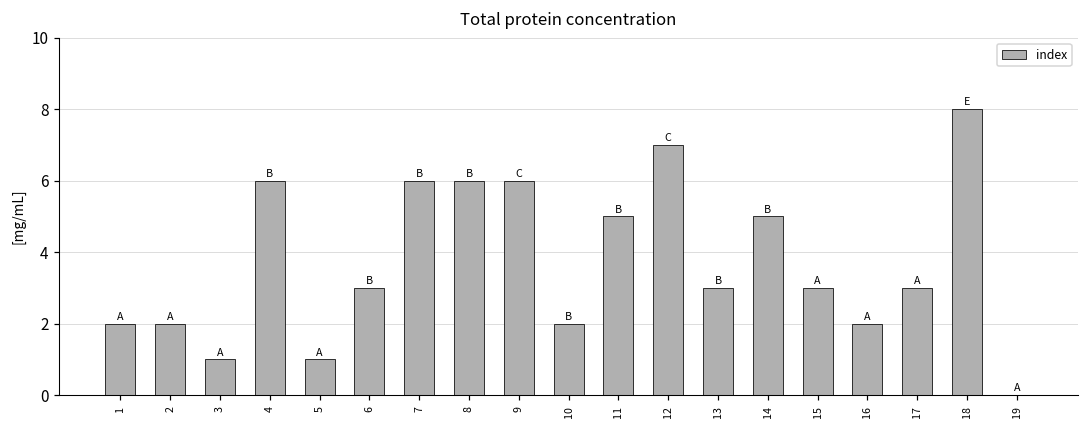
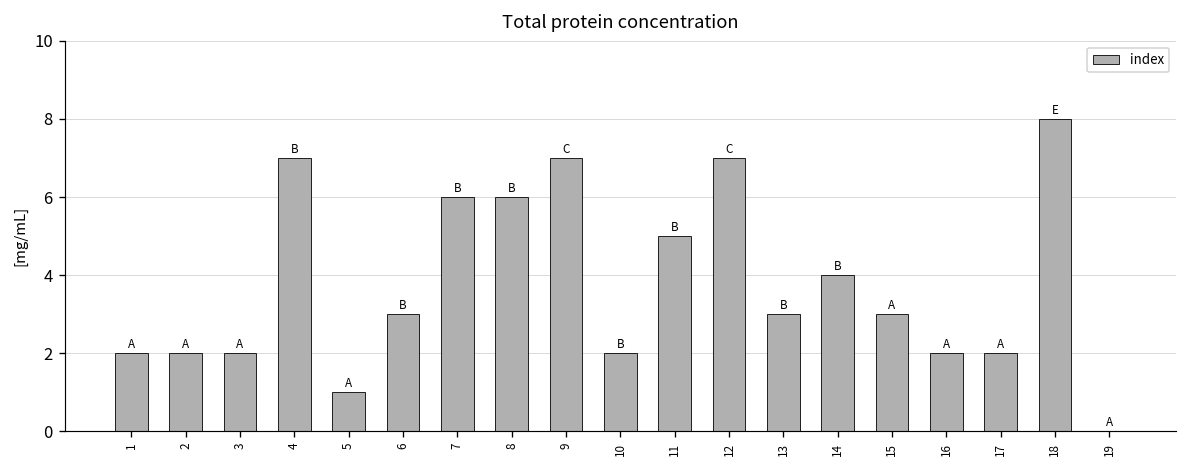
  {
    "1": 2,
    "2": 2,
-   "3": 1,
-   "4": 6,
+   "3": 2,
+   "4": 7,
    "5": 1,
    "6": 3,
    "7": 6,
    "8": 6,
-   "9": 6,
+   "9": 7,
    "10": 2,
    "11": 5,
    "12": 7,
    "13": 3,
-   "14": 5,
+   "14": 4,
    "15": 3,
    "16": 2,
-   "17": 3,
+   "17": 2,
    "18": 8,
    "19": 0
  }
